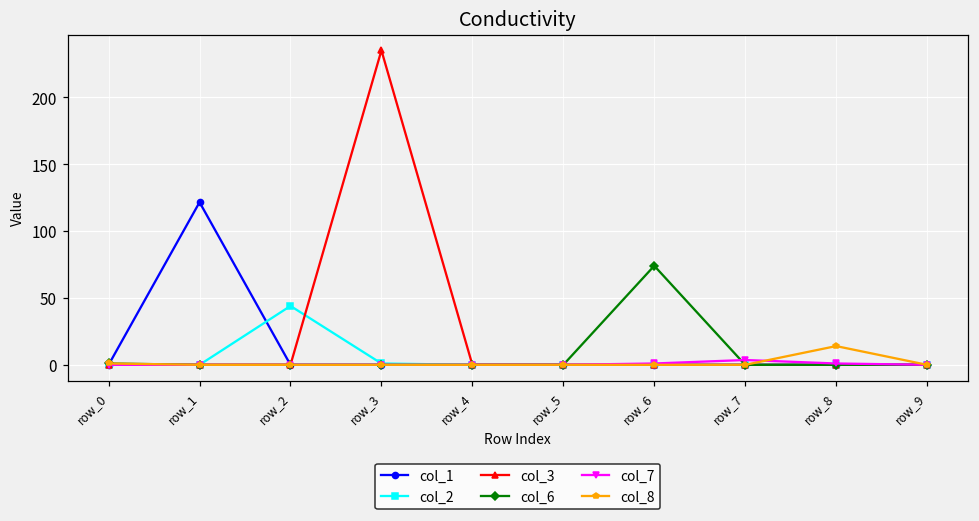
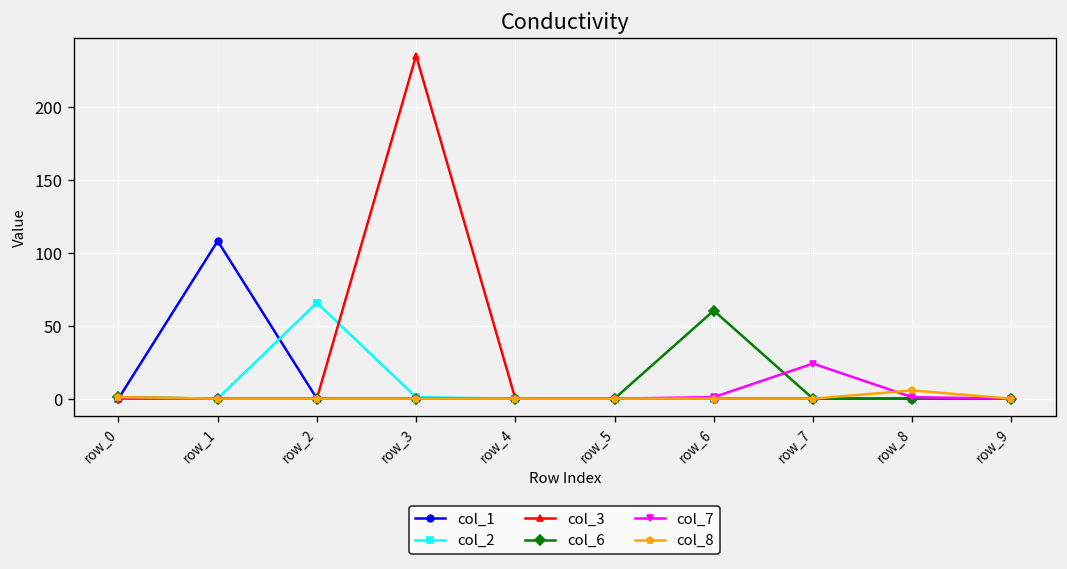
  {
    "col_1": {
-     "row_1": 122
+     "row_1": 108
    },
    "col_2": {
-     "row_2": 44
+     "row_2": 66
    },
    "col_3": {
      "row_3": 235
    },
    "col_6": {
-     "row_6": 74
+     "row_6": 60
    },
    "col_7": {
-     "row_7": 4
+     "row_7": 24
    },
    "col_8": {
-     "row_8": 14
+     "row_8": 6
    }
  }
